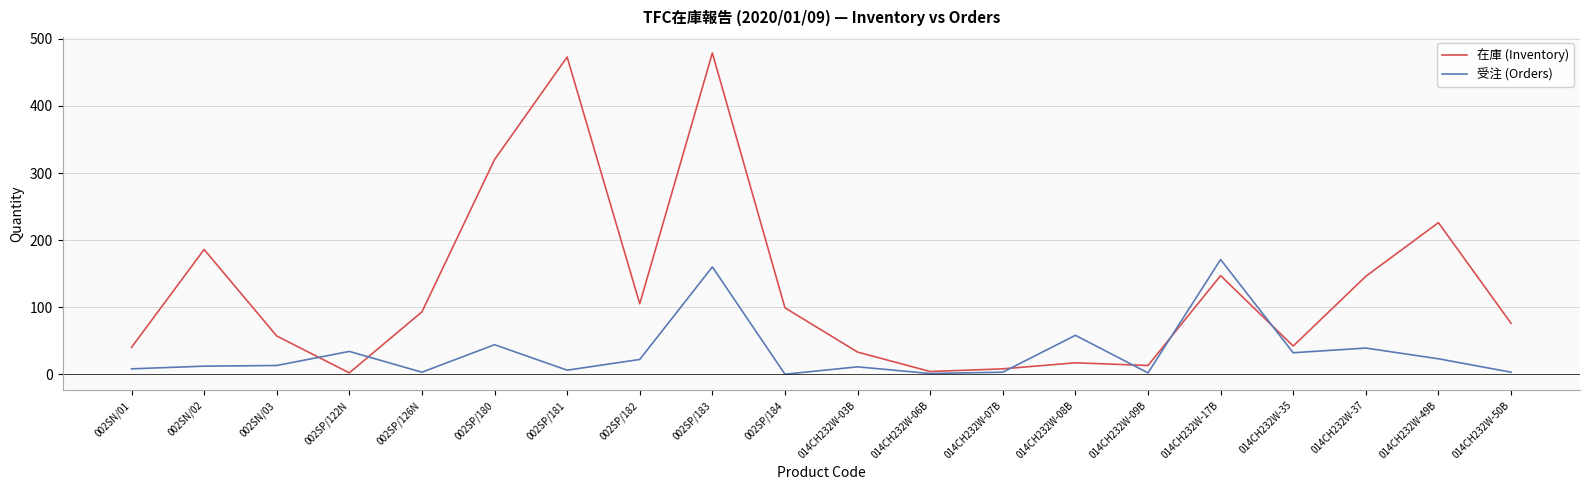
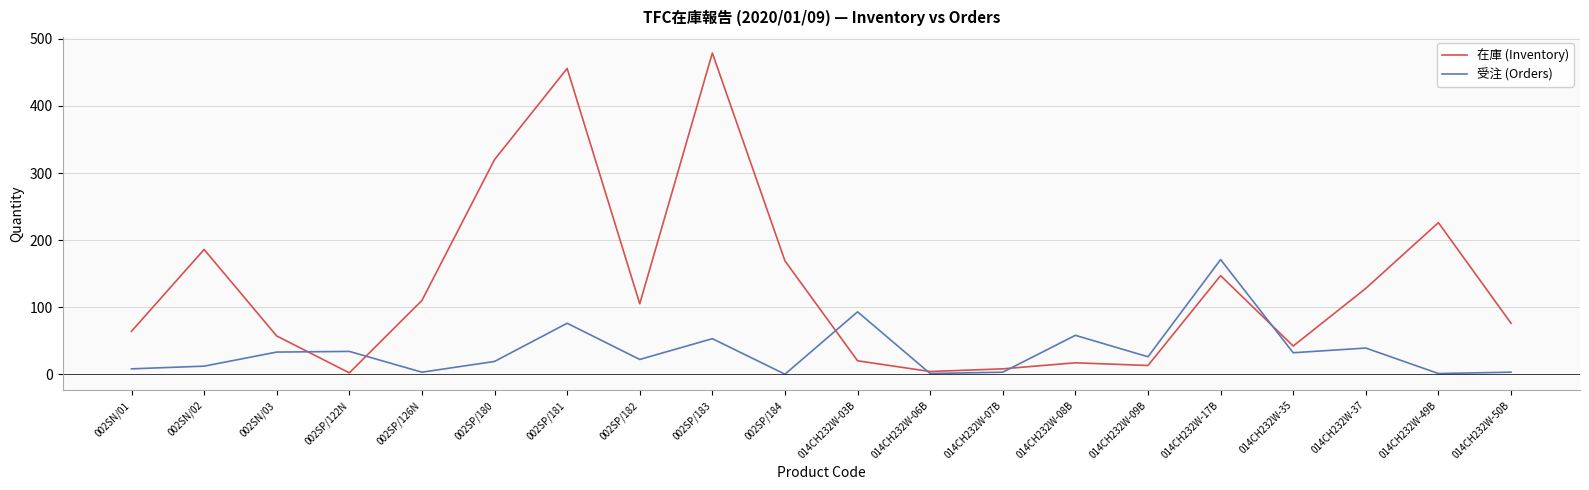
  {
    "在庫 (Inventory)": {
-     "002SN/01": 40,
+     "002SN/01": 60,
      "002SN/02": 190,
      "002SN/03": 60,
      "002SP/122N": 0,
-     "002SP/126N": 90,
+     "002SP/126N": 110,
      "002SP/180": 320,
-     "002SP/181": 470,
+     "002SP/181": 460,
      "002SP/182": 110,
      "002SP/183": 480,
-     "002SP/184": 100,
-     "014CH232W-03B": 30,
+     "002SP/184": 170,
+     "014CH232W-03B": 20,
      "014CH232W-07B": 10,
      "014CH232W-08B": 20,
      "014CH232W-09B": 10,
      "014CH232W-17B": 150,
      "014CH232W-35": 40,
-     "014CH232W-37": 150,
+     "014CH232W-37": 130,
      "014CH232W-49B": 230,
      "014CH232W-50B": 80
    },
    "受注 (Orders)": {
      "002SN/01": 10,
      "002SN/02": 10,
-     "002SN/03": 10,
+     "002SN/03": 30,
      "002SP/122N": 30,
      "002SP/126N": 0,
-     "002SP/180": 40,
-     "002SP/181": 10,
+     "002SP/180": 20,
+     "002SP/181": 80,
      "002SP/182": 20,
-     "002SP/183": 160,
+     "002SP/183": 50,
      "002SP/184": 0,
-     "014CH232W-03B": 10,
+     "014CH232W-03B": 90,
      "014CH232W-07B": 0,
      "014CH232W-08B": 60,
-     "014CH232W-09B": 0,
+     "014CH232W-09B": 30,
      "014CH232W-17B": 170,
      "014CH232W-35": 30,
      "014CH232W-37": 40,
-     "014CH232W-49B": 20,
+     "014CH232W-49B": 0,
      "014CH232W-50B": 0
    }
  }
